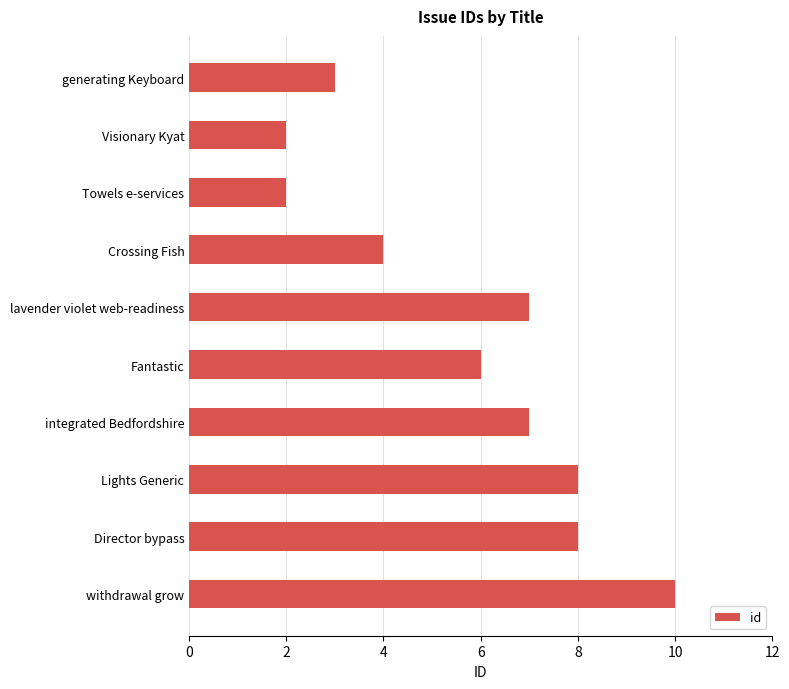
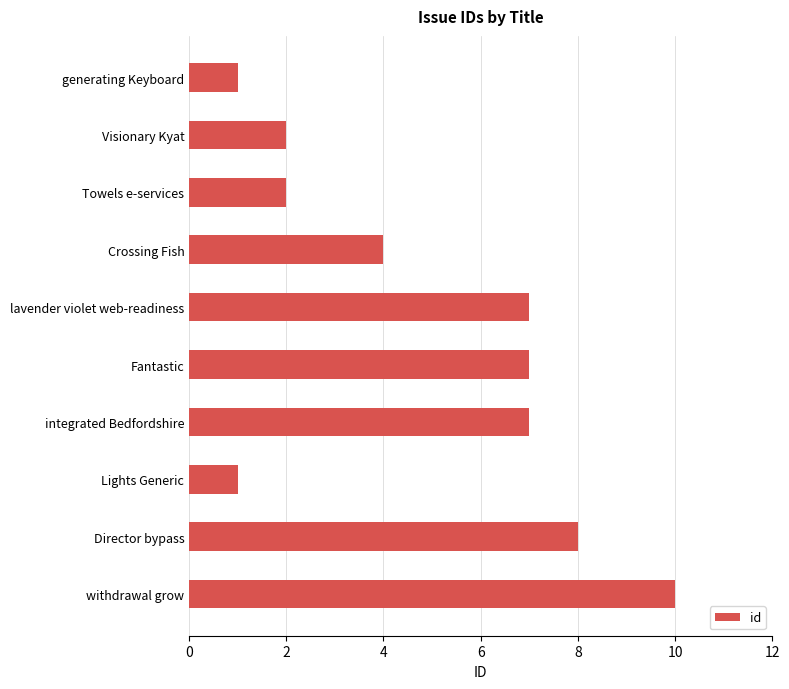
  {
-   "generating Keyboard": 3,
+   "generating Keyboard": 1,
    "Visionary Kyat": 2,
    "Towels e-services": 2,
    "Crossing Fish": 4,
    "lavender violet web-readiness": 7,
-   "Fantastic": 6,
+   "Fantastic": 7,
    "integrated Bedfordshire": 7,
-   "Lights Generic": 8,
+   "Lights Generic": 1,
    "Director bypass": 8,
    "withdrawal grow": 10
  }
